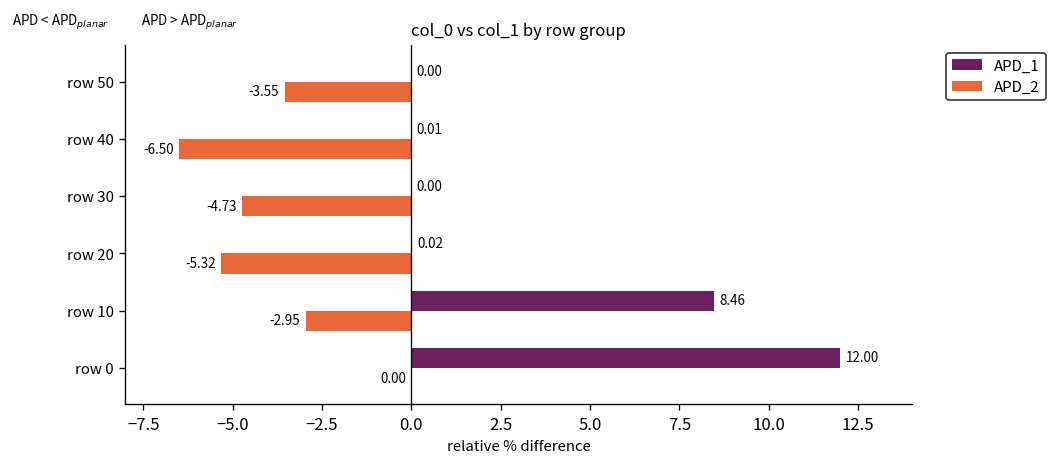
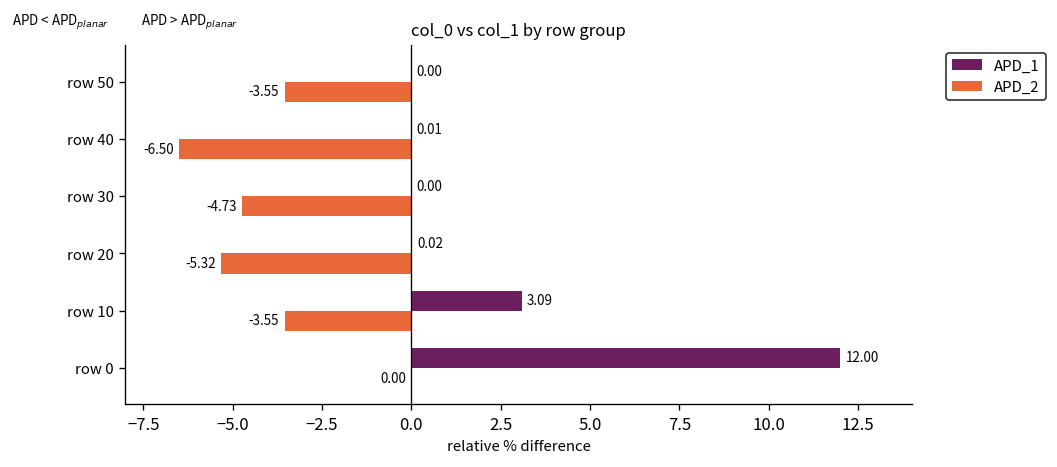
  {
    "APD_1": {
      "row 50": 0.00,
      "row 40": 0.01,
      "row 30": 0.00,
      "row 20": 0.02,
-     "row 10": 8.46,
+     "row 10": 3.09,
      "row 0": 12.00
    },
    "APD_2": {
      "row 50": -3.55,
      "row 40": -6.50,
      "row 30": -4.73,
      "row 20": -5.32,
-     "row 10": -2.95,
+     "row 10": -3.55,
      "row 0": 0.00
    }
  }
